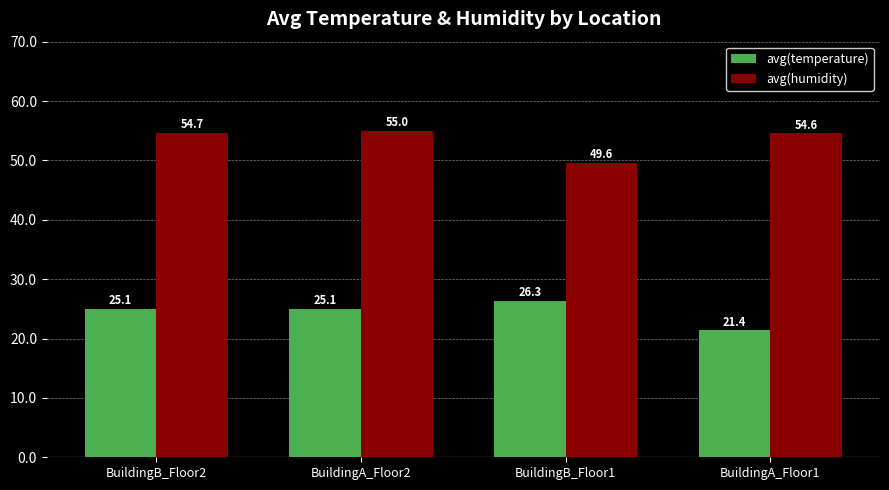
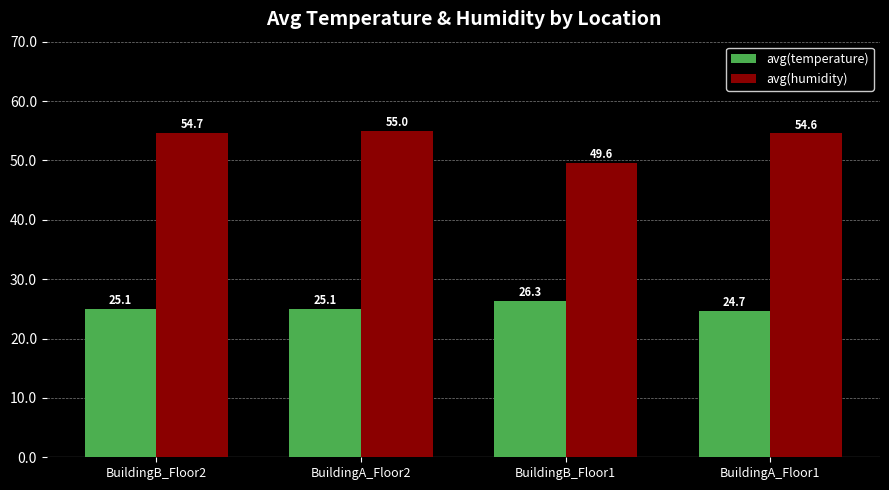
  {
    "avg(temperature)": {
      "BuildingB_Floor2": 25.1,
      "BuildingA_Floor2": 25.1,
      "BuildingB_Floor1": 26.3,
-     "BuildingA_Floor1": 21.4
+     "BuildingA_Floor1": 24.7
    },
    "avg(humidity)": {
      "BuildingB_Floor2": 54.7,
      "BuildingA_Floor2": 55.0,
      "BuildingB_Floor1": 49.6,
      "BuildingA_Floor1": 54.6
    }
  }
